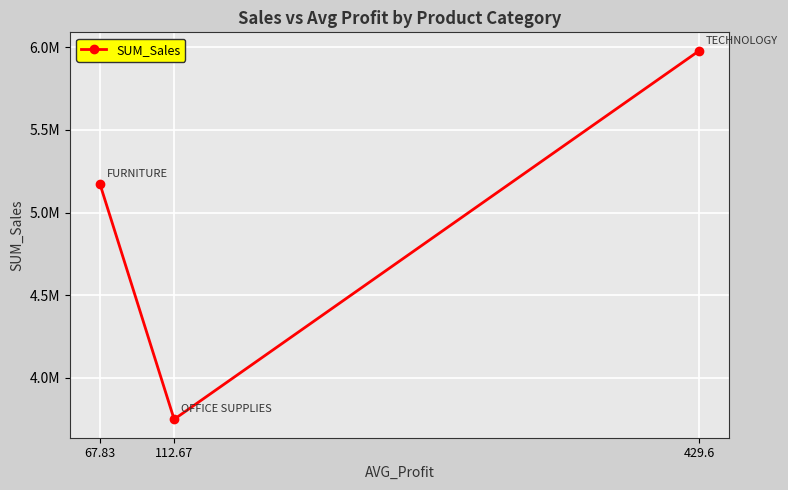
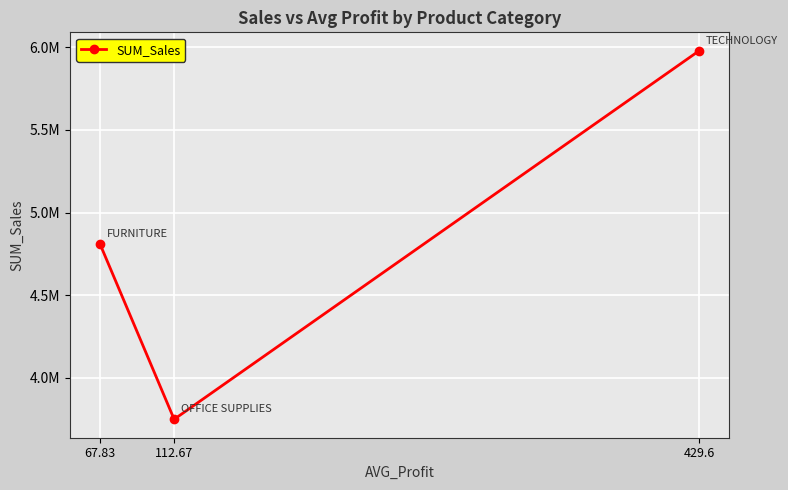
  {
-   "67.83": 5170000,
+   "67.83": 4810000,
    "112.67": 3750000,
    "429.6": 5980000
  }
